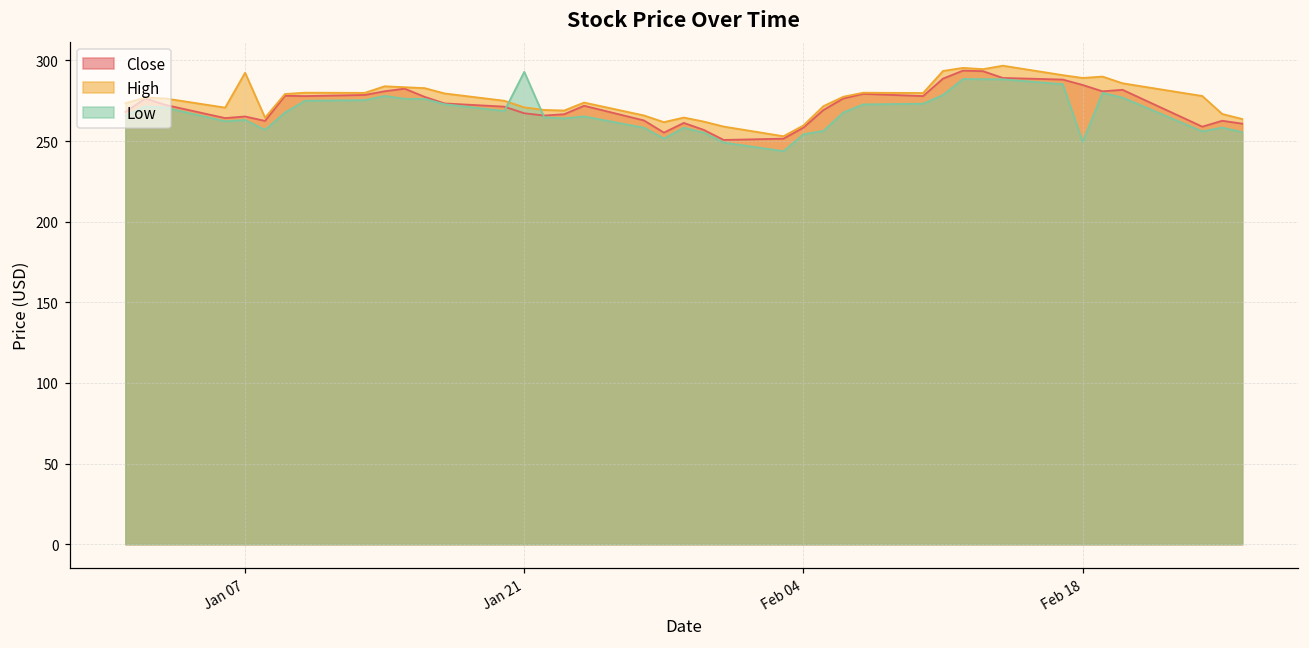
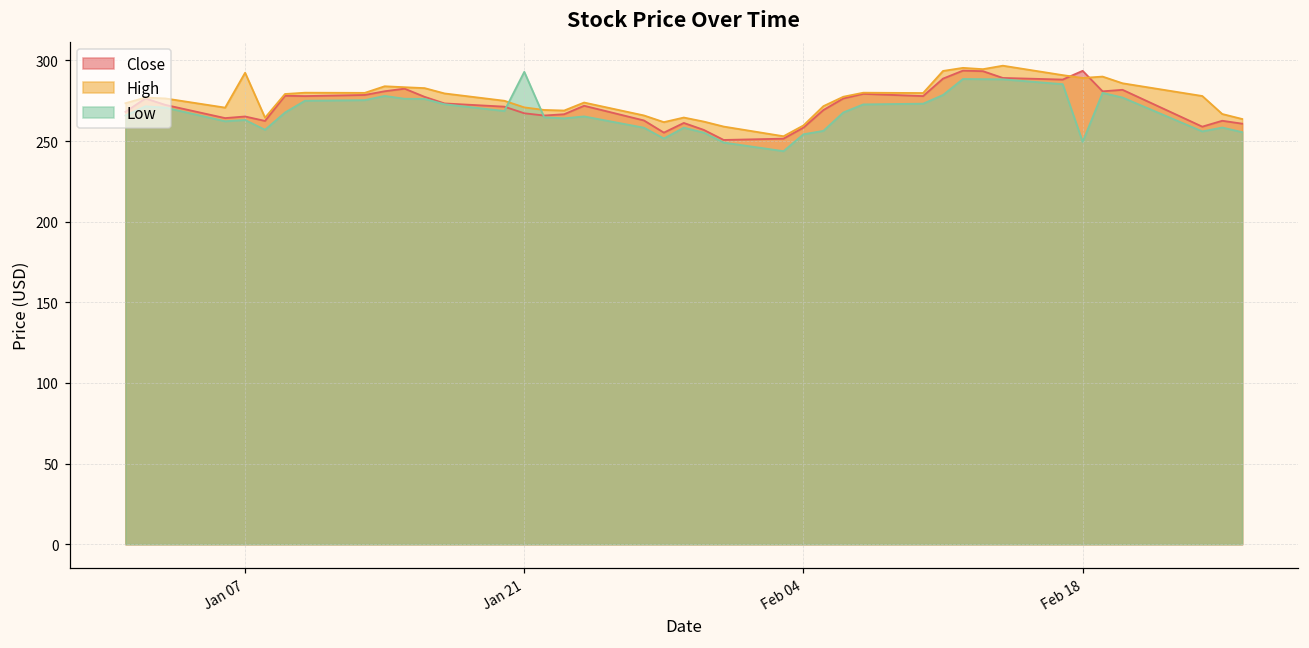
  {
    "Close": {
      "Jan 07": 265,
      "Jan 21": 267,
-     "Feb 18": 285
+     "Feb 18": 294
    },
    "High": {
      "Jan 07": 292,
      "Jan 21": 271,
      "Feb 18": 289
    },
    "Low": {
      "Jan 07": 263,
      "Jan 21": 293,
      "Feb 04": 254,
      "Feb 18": 250
    }
  }
